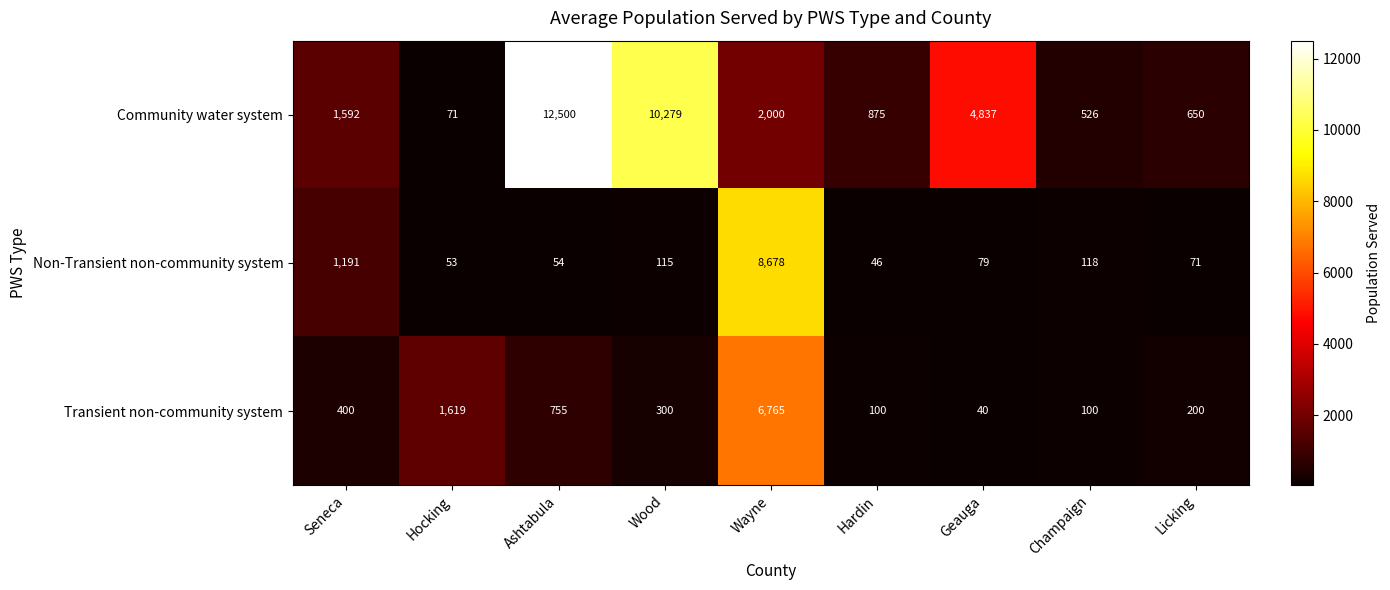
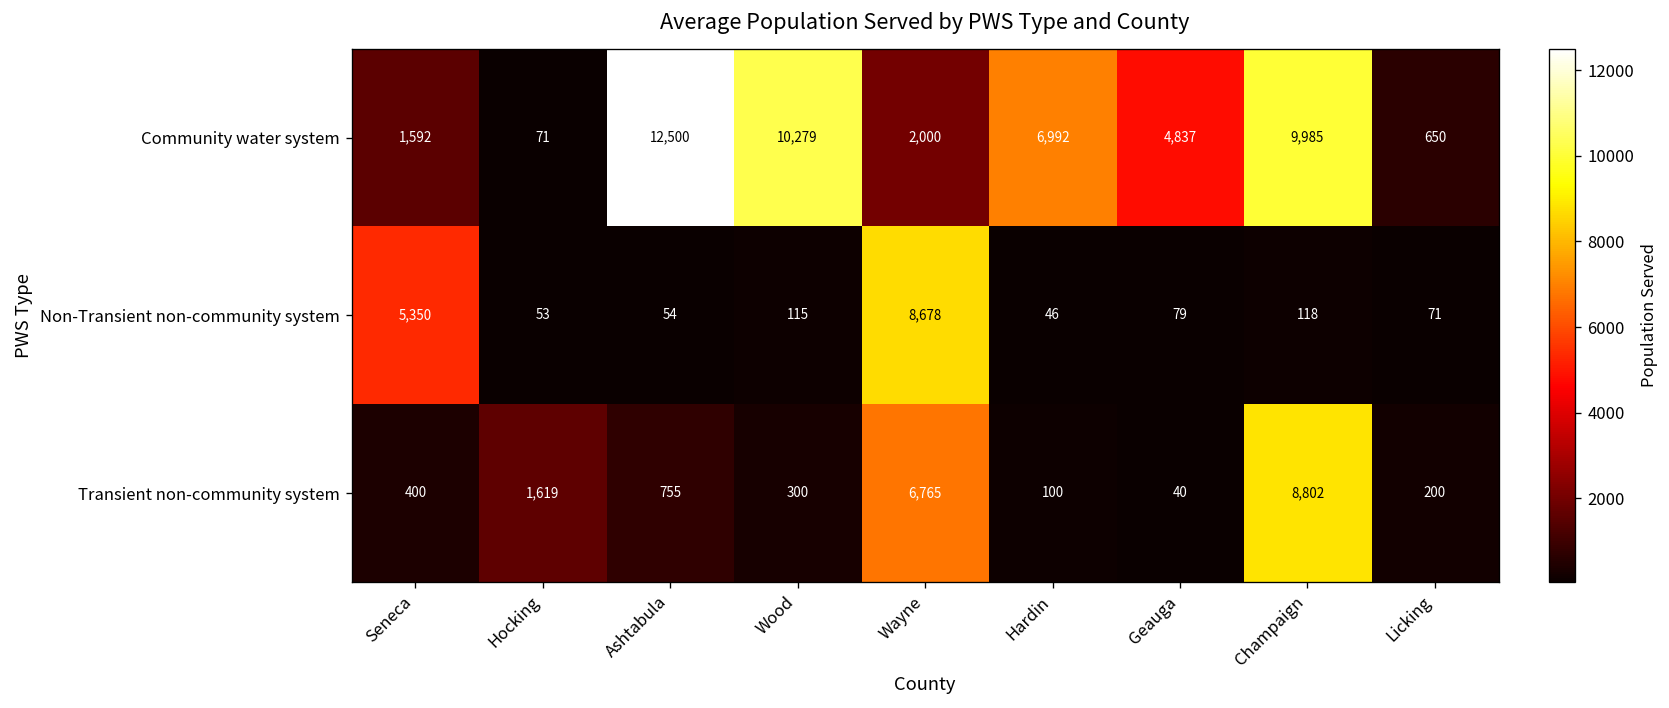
  {
    "Community water system": {
      "Seneca": "1,592",
      "Hocking": "71",
      "Ashtabula": "12,500",
      "Wood": "10,279",
      "Wayne": "2,000",
-     "Hardin": "875",
+     "Hardin": "6,992",
      "Geauga": "4,837",
-     "Champaign": "526",
+     "Champaign": "9,985",
      "Licking": "650"
    },
    "Non-Transient non-community system": {
-     "Seneca": "1,191",
+     "Seneca": "5,350",
      "Hocking": "53",
      "Ashtabula": "54",
      "Wood": "115",
      "Wayne": "8,678",
      "Hardin": "46",
      "Geauga": "79",
      "Champaign": "118",
      "Licking": "71"
    },
    "Transient non-community system": {
      "Seneca": "400",
      "Hocking": "1,619",
      "Ashtabula": "755",
      "Wood": "300",
      "Wayne": "6,765",
      "Hardin": "100",
      "Geauga": "40",
-     "Champaign": "100",
+     "Champaign": "8,802",
      "Licking": "200"
    }
  }
